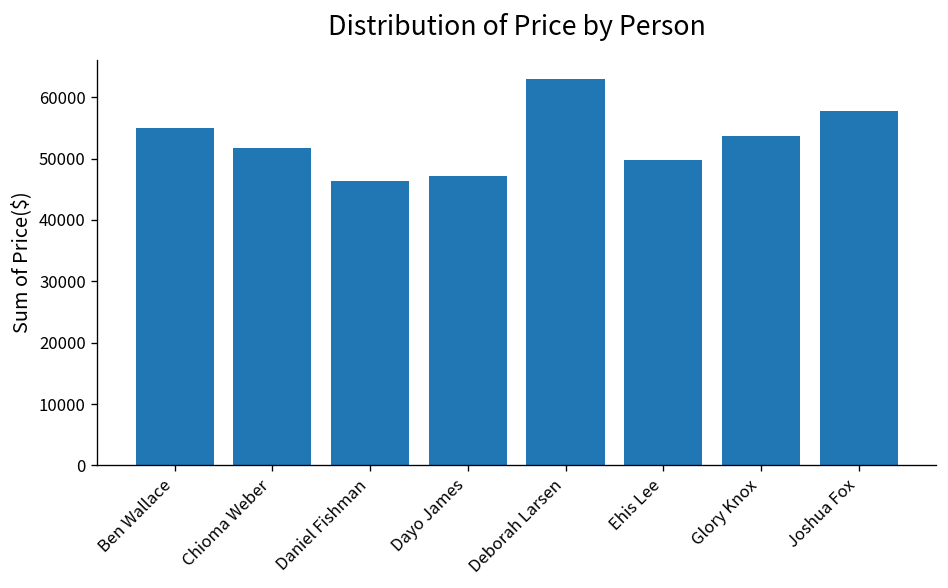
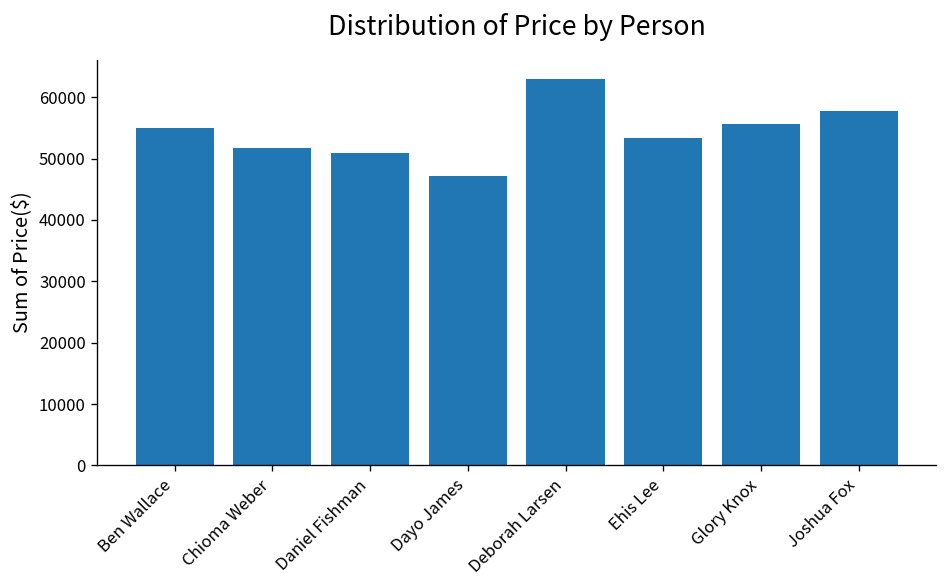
  {
    "Ben Wallace": 55000,
    "Chioma Weber": 52000,
-   "Daniel Fishman": 46000,
+   "Daniel Fishman": 51000,
    "Dayo James": 47000,
    "Deborah Larsen": 63000,
-   "Ehis Lee": 50000,
-   "Glory Knox": 54000,
+   "Ehis Lee": 53000,
+   "Glory Knox": 56000,
    "Joshua Fox": 58000
  }
